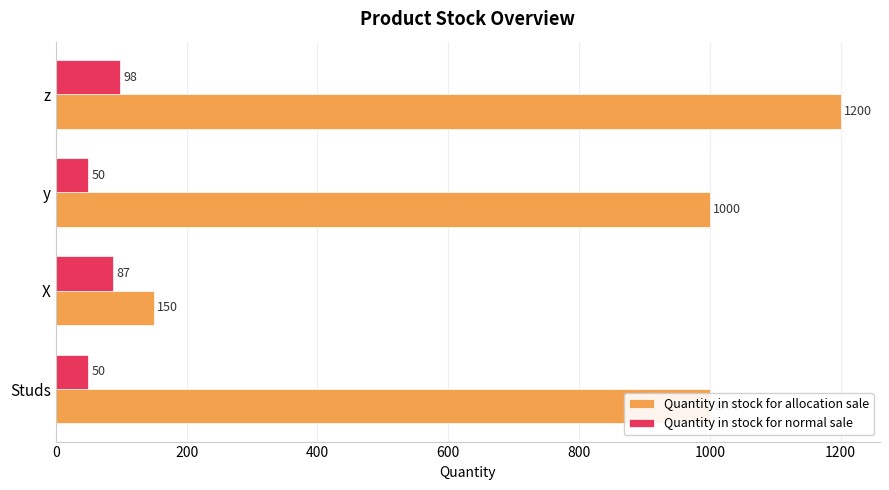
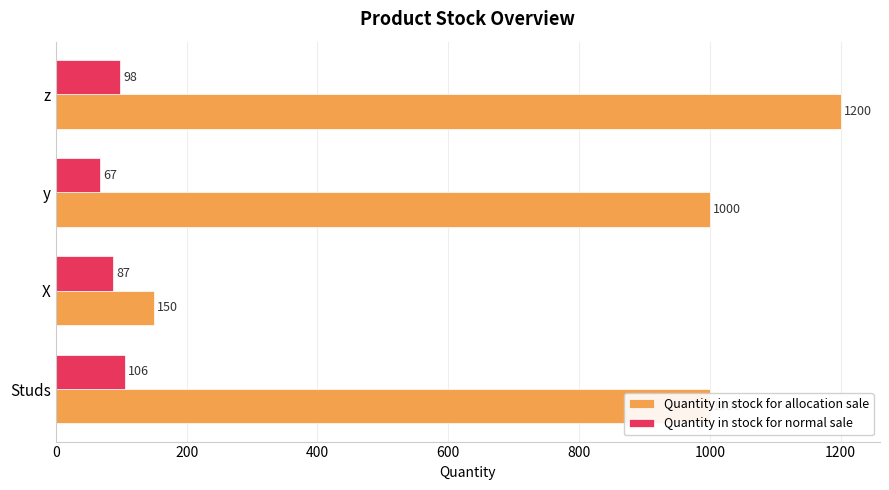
  {
    "Quantity in stock for allocation sale": {
      "z": 1200,
      "y": 1000,
      "X": 150
    },
    "Quantity in stock for normal sale": {
      "z": 98,
-     "y": 50,
+     "y": 67,
      "X": 87,
-     "Studs": 50
+     "Studs": 106
    }
  }
